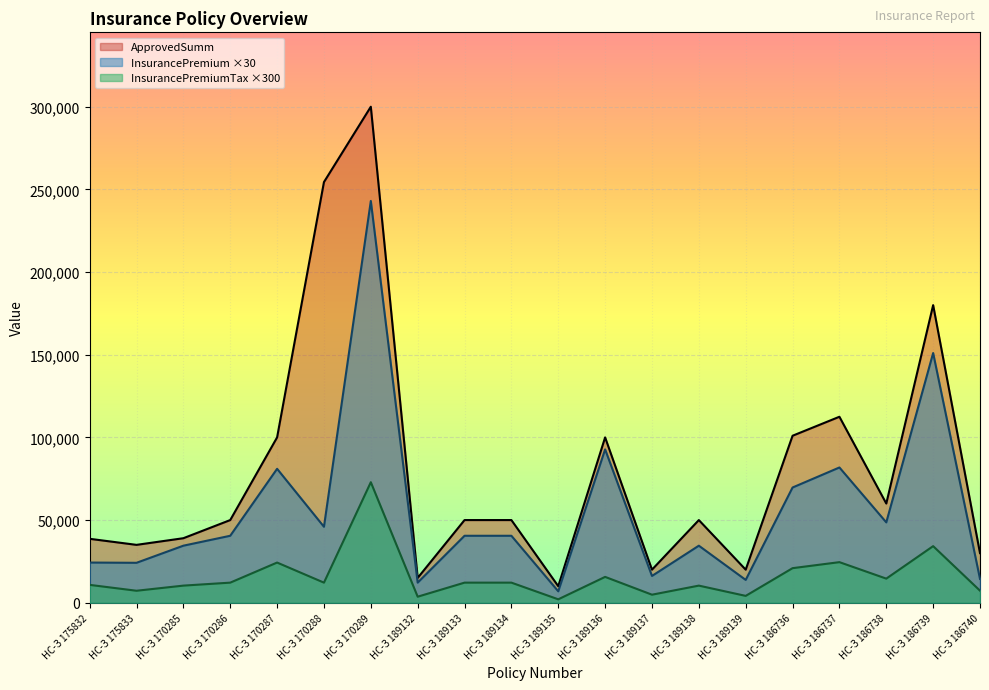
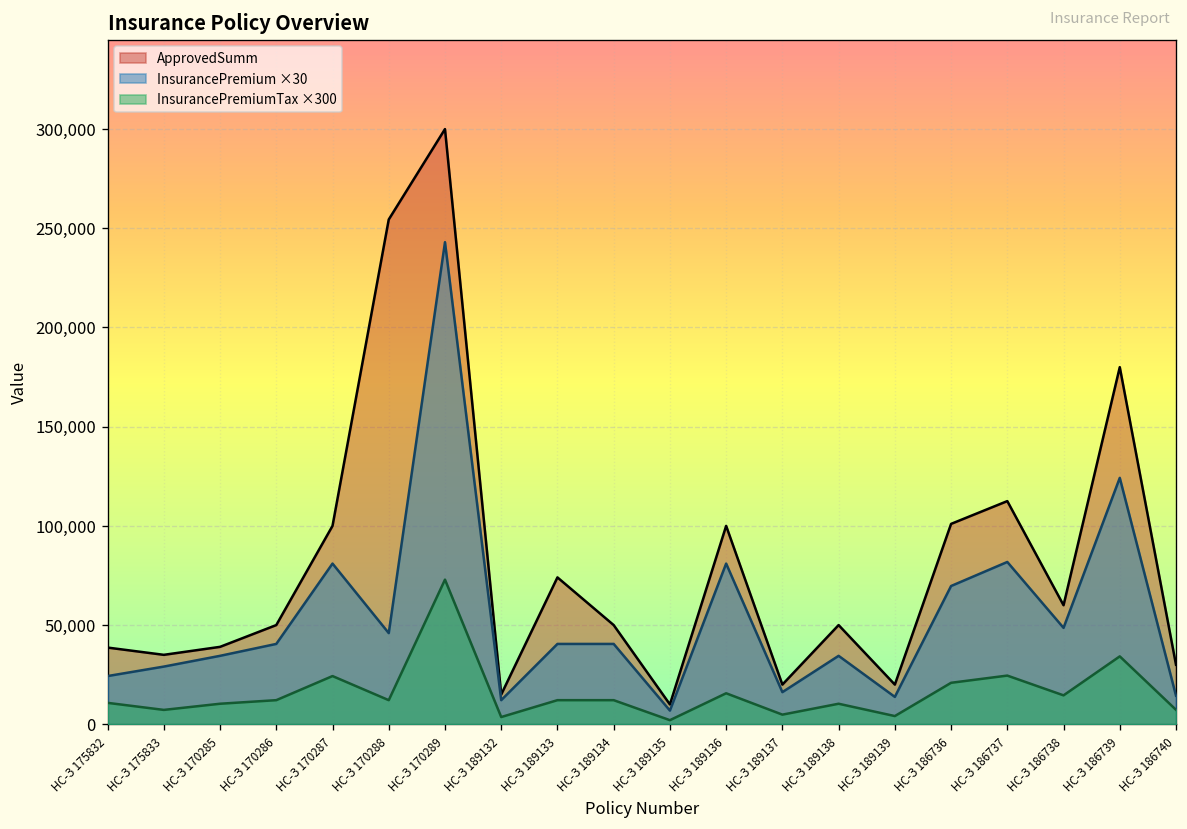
  {
    "ApprovedSumm": {
      "НС-З 175832": "39,000",
      "НС-З 175833": "35,000",
      "НС-З 170285": "39,000",
      "НС-З 170286": "50,000",
      "НС-З 170287": "100,000",
      "НС-З 170288": "254,000",
      "НС-З 170289": "300,000",
      "НС-З 189132": "15,000",
-     "НС-З 189133": "50,000",
+     "НС-З 189133": "74,000",
      "НС-З 189134": "50,000",
      "НС-З 189135": "10,000",
      "НС-З 189136": "100,000",
      "НС-З 189137": "20,000",
      "НС-З 189138": "50,000",
      "НС-З 189139": "20,000",
      "НС-З 186736": "101,000",
      "НС-З 186737": "112,000",
      "НС-З 186738": "60,000",
      "НС-З 186739": "180,000",
      "НС-З 186740": "30,000"
    },
    "InsurancePremium ×30": {
      "НС-З 175832": "24,000",
-     "НС-З 175833": "24,000",
+     "НС-З 175833": "29,000",
      "НС-З 170285": "35,000",
      "НС-З 170286": "41,000",
      "НС-З 170287": "81,000",
      "НС-З 170288": "46,000",
      "НС-З 170289": "243,000",
      "НС-З 189132": "12,000",
      "НС-З 189133": "41,000",
      "НС-З 189134": "41,000",
      "НС-З 189135": "7,000",
-     "НС-З 189136": "93,000",
+     "НС-З 189136": "81,000",
      "НС-З 189137": "16,000",
      "НС-З 189138": "35,000",
      "НС-З 189139": "14,000",
      "НС-З 186736": "70,000",
      "НС-З 186737": "82,000",
      "НС-З 186738": "49,000",
-     "НС-З 186739": "151,000",
+     "НС-З 186739": "124,000",
      "НС-З 186740": "14,000"
    },
    "InsurancePremiumTax ×300": {
      "НС-З 175832": "11,000",
      "НС-З 175833": "7,000",
      "НС-З 170285": "10,000",
      "НС-З 170286": "12,000",
      "НС-З 170287": "24,000",
      "НС-З 170288": "12,000",
      "НС-З 170289": "73,000",
      "НС-З 189132": "4,000",
      "НС-З 189133": "12,000",
      "НС-З 189134": "12,000",
      "НС-З 189135": "2,000",
      "НС-З 189136": "16,000",
      "НС-З 189137": "5,000",
      "НС-З 189138": "10,000",
      "НС-З 189139": "4,000",
      "НС-З 186736": "21,000",
      "НС-З 186737": "25,000",
      "НС-З 186738": "15,000",
      "НС-З 186739": "34,000",
      "НС-З 186740": "7,000"
    }
  }
